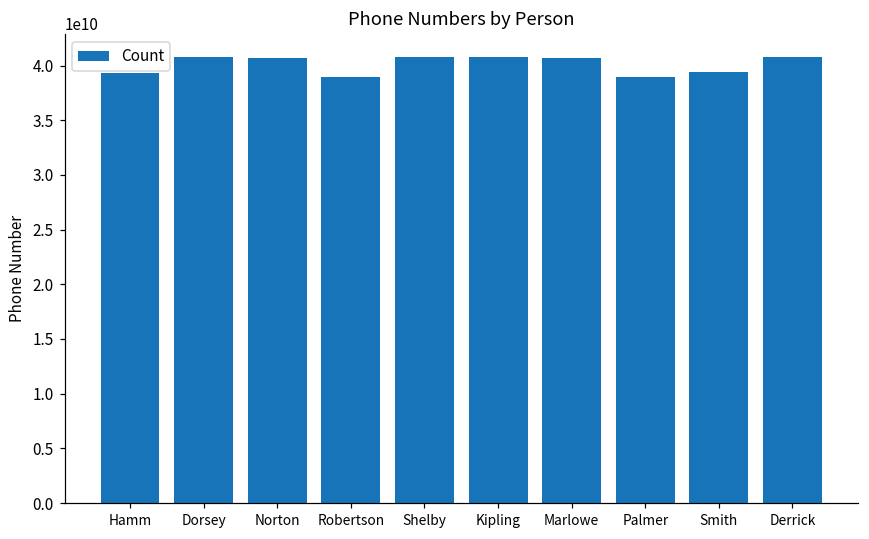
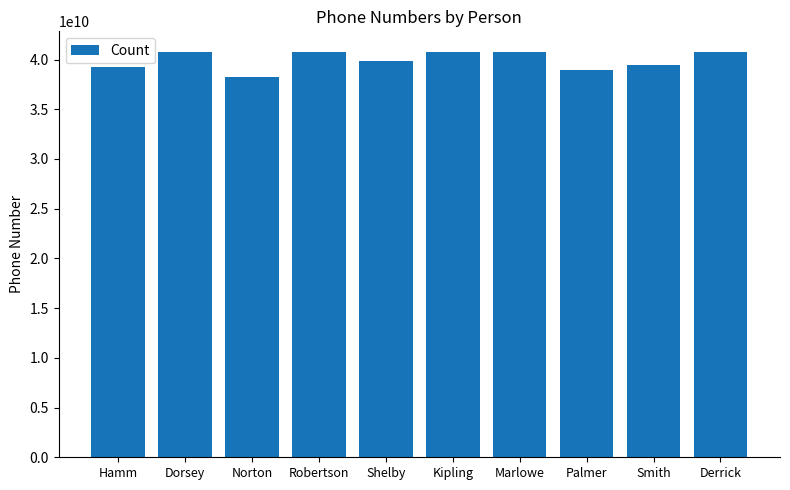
  {
    "Hamm": 39000000000,
    "Dorsey": 41000000000,
-   "Norton": 41000000000,
-   "Robertson": 39000000000,
-   "Shelby": 41000000000,
+   "Norton": 38000000000,
+   "Robertson": 41000000000,
+   "Shelby": 40000000000,
    "Kipling": 41000000000,
    "Marlowe": 41000000000,
    "Palmer": 39000000000,
    "Smith": 39000000000,
    "Derrick": 41000000000
  }
